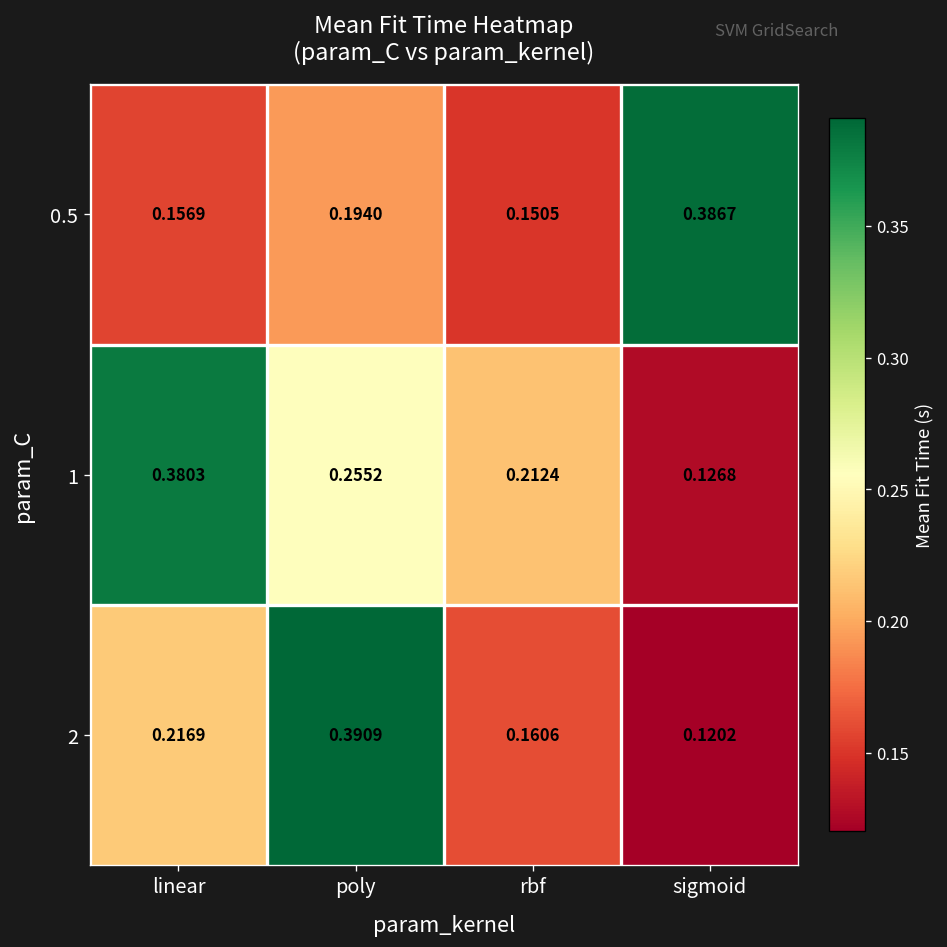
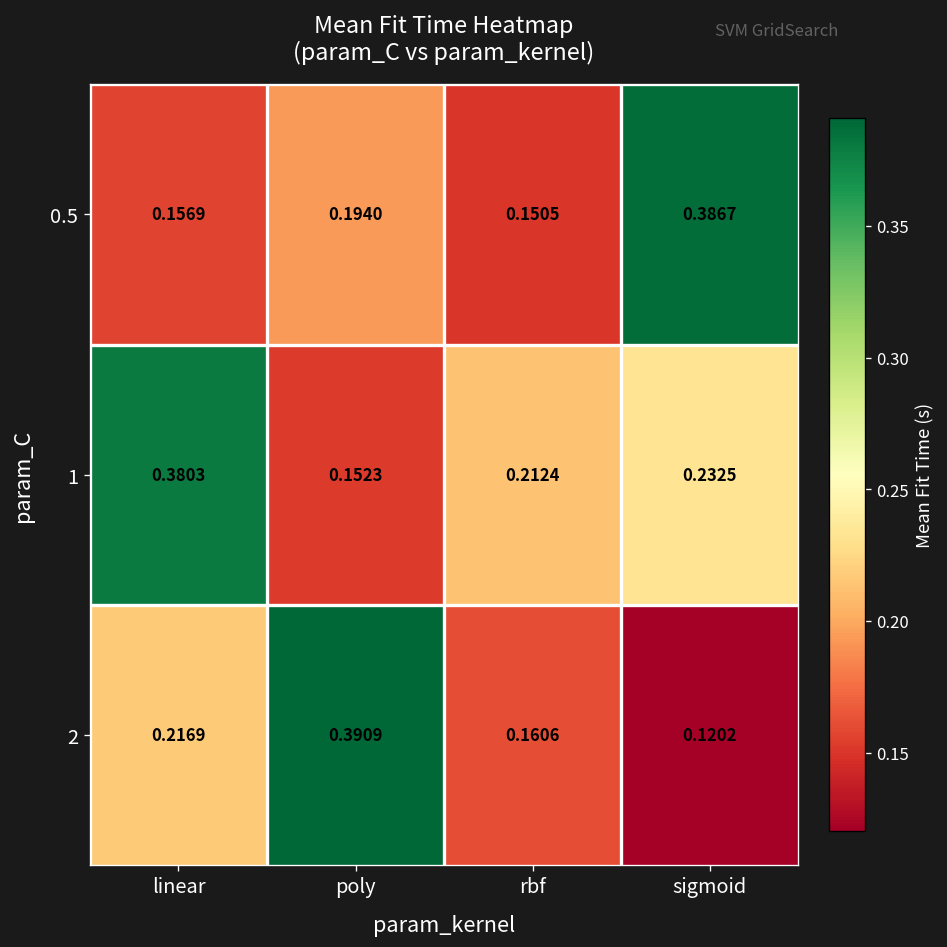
  {
    "0.5": {
      "linear": 0.1569,
      "poly": 0.1940,
      "rbf": 0.1505,
      "sigmoid": 0.3867
    },
    "1": {
      "linear": 0.3803,
-     "poly": 0.2552,
+     "poly": 0.1523,
      "rbf": 0.2124,
-     "sigmoid": 0.1268
+     "sigmoid": 0.2325
    },
    "2": {
      "linear": 0.2169,
      "poly": 0.3909,
      "rbf": 0.1606,
      "sigmoid": 0.1202
    }
  }
